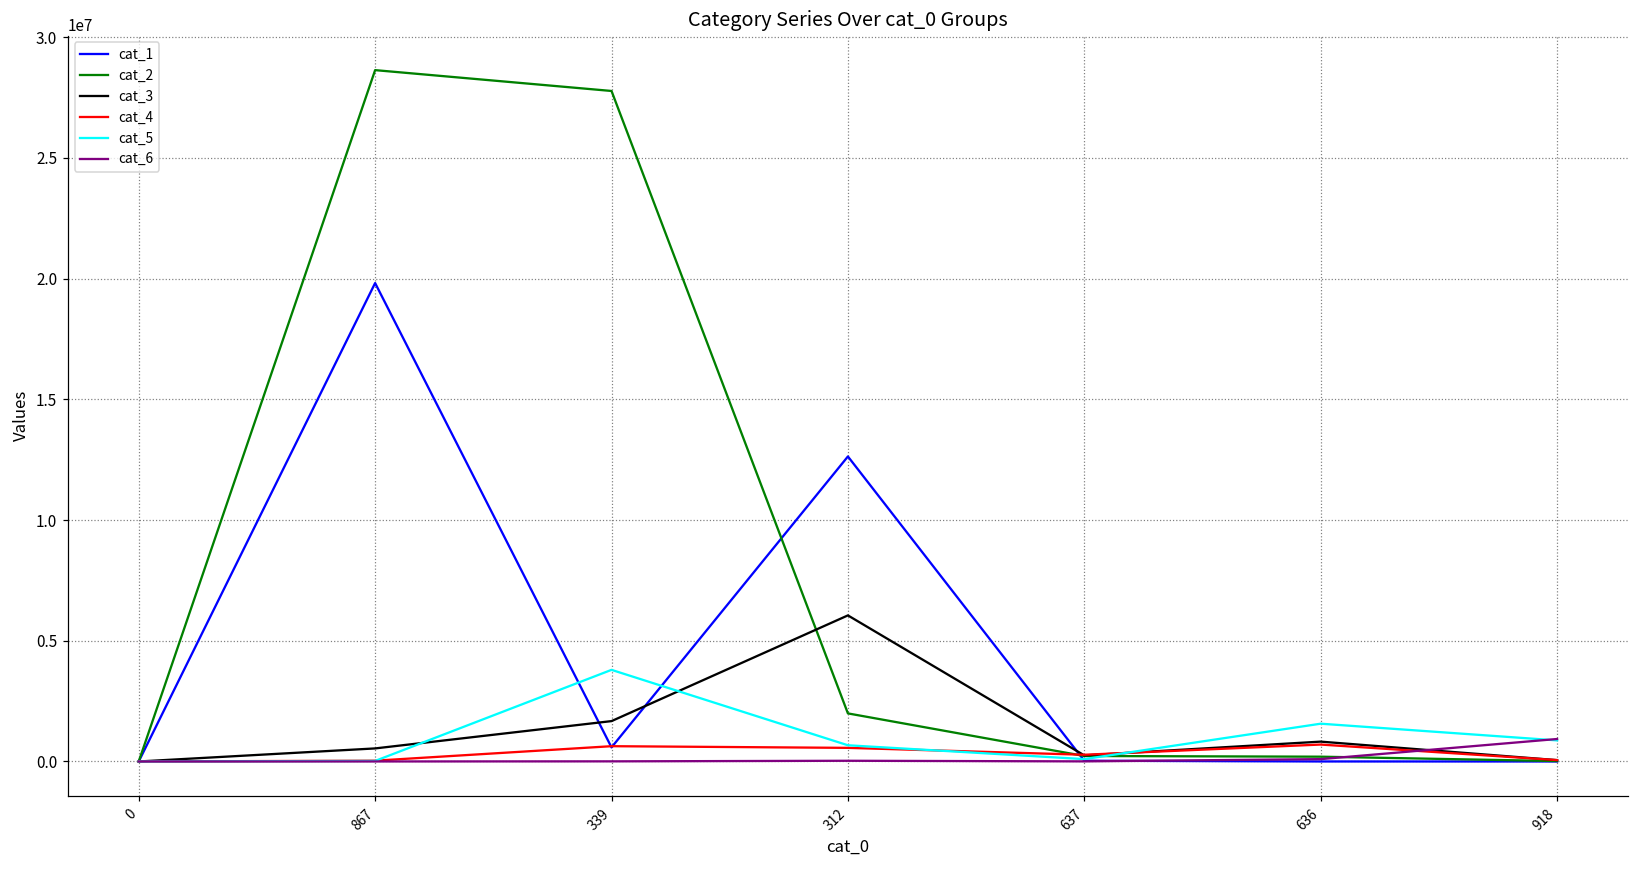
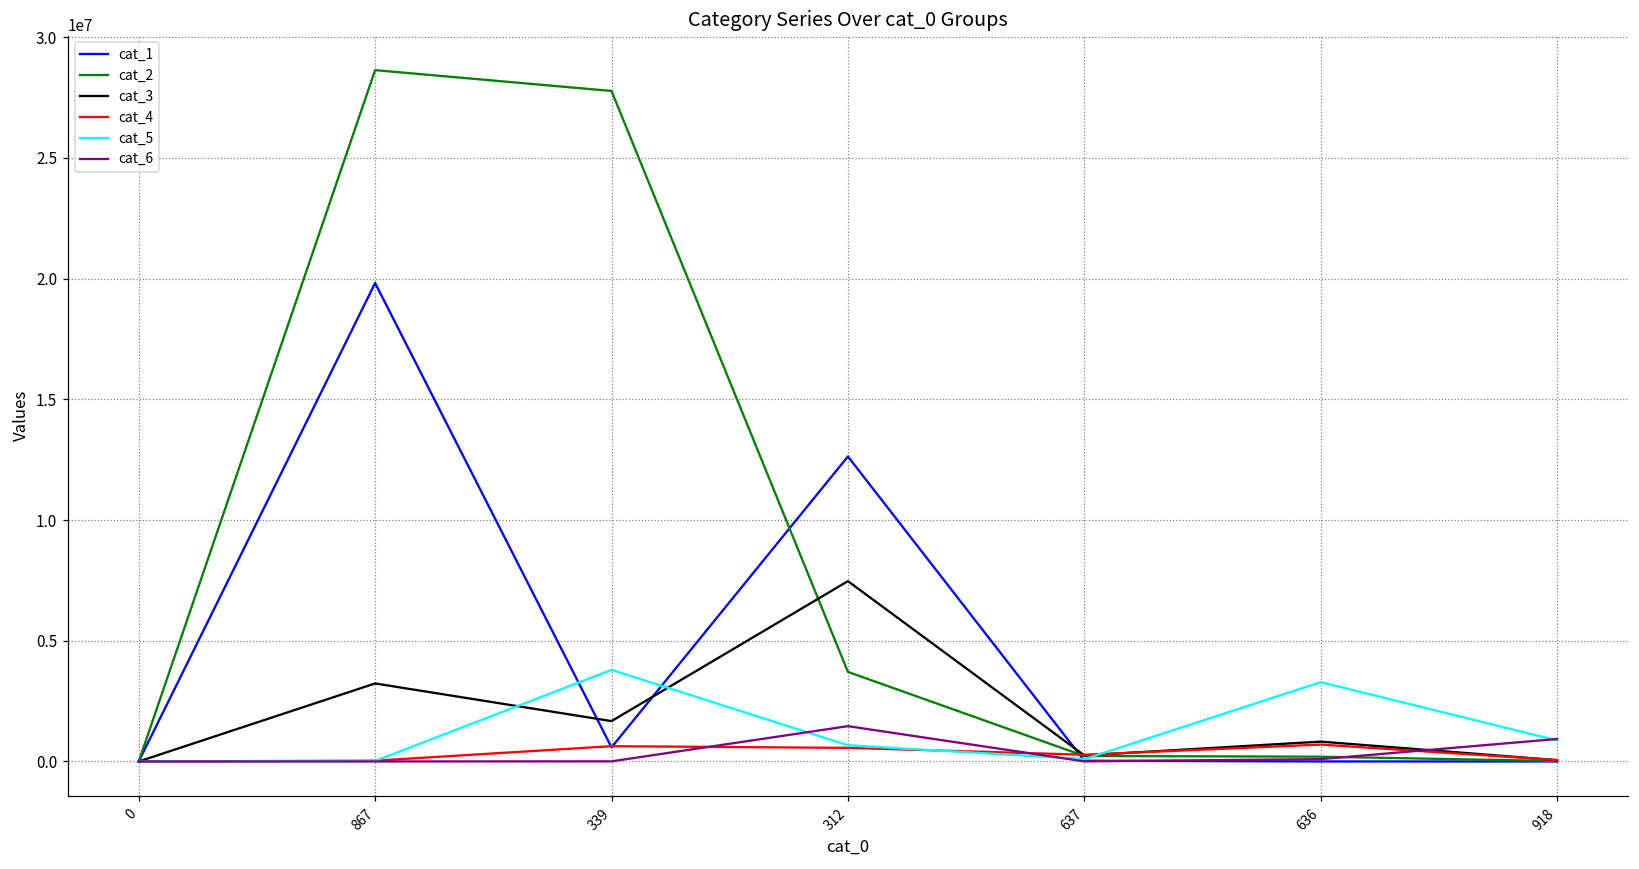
  {
    "cat_1": {
      "867": 19800000,
      "312": 12600000
    },
    "cat_2": {
      "867": 28600000,
      "339": 27800000,
-     "312": 2000000
+     "312": 3700000
    },
    "cat_3": {
-     "867": 500000,
+     "867": 3200000,
      "339": 1700000,
-     "312": 6100000,
+     "312": 7500000,
      "636": 800000
    },
    "cat_4": {
      "636": 700000
    },
    "cat_5": {
      "339": 3800000,
-     "636": 1600000
+     "636": 3300000
    },
    "cat_6": {
      "339": 0,
-     "312": 0
+     "312": 1500000
    }
  }
